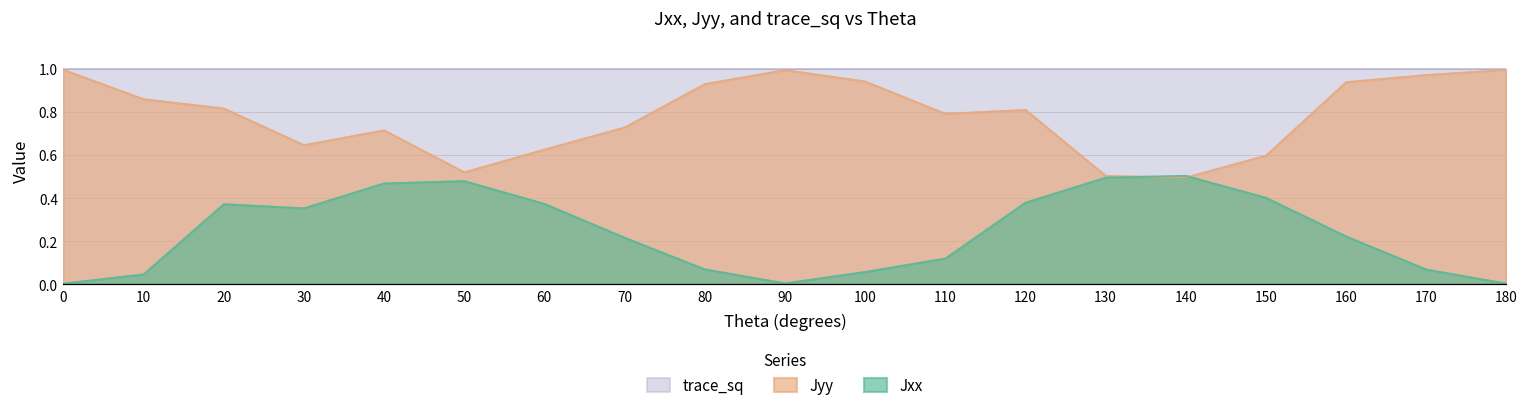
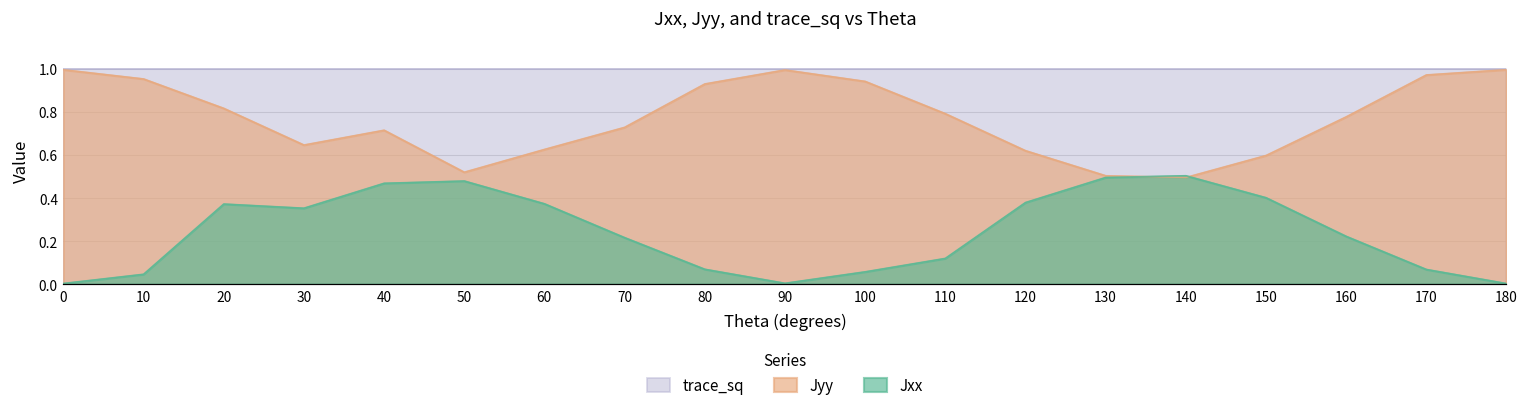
  {
    "trace_sq": {
      "10": 1.00,
      "20": 1.00,
      "30": 1.00,
      "40": 1.00,
      "50": 1.00,
      "60": 1.00,
      "70": 1.00,
      "80": 1.00,
      "100": 1.00,
      "110": 1.00,
      "120": 1.00,
      "130": 1.00,
      "140": 1.00,
      "150": 1.00,
      "160": 1.00,
      "170": 1.00
    },
    "Jyy": {
-     "10": 0.86,
+     "10": 0.95,
      "20": 0.82,
      "30": 0.65,
      "40": 0.72,
      "50": 0.52,
      "60": 0.63,
      "70": 0.73,
      "80": 0.93,
      "100": 0.94,
      "110": 0.79,
-     "120": 0.81,
+     "120": 0.62,
      "150": 0.60,
-     "160": 0.94,
+     "160": 0.78,
      "170": 0.97
    },
    "Jxx": {
      "0": 0.00,
      "10": 0.05,
      "20": 0.37,
      "30": 0.35,
      "40": 0.47,
      "50": 0.48,
      "60": 0.37,
      "70": 0.22,
      "80": 0.07,
      "90": 0.00,
      "100": 0.06,
      "110": 0.12,
      "120": 0.38,
      "150": 0.40,
      "160": 0.22,
      "170": 0.07,
      "180": 0.00
    }
  }
